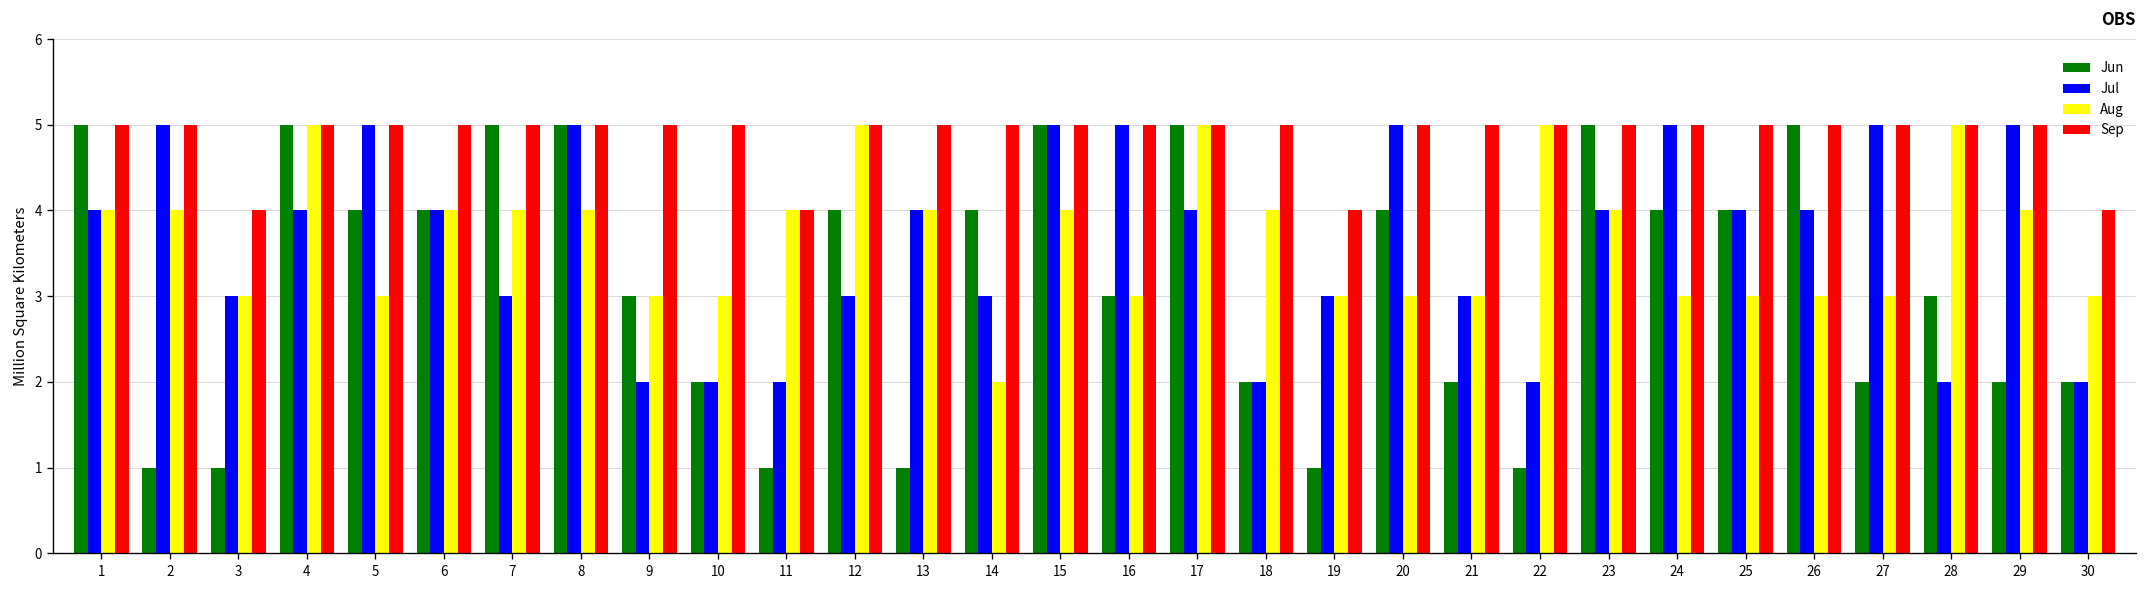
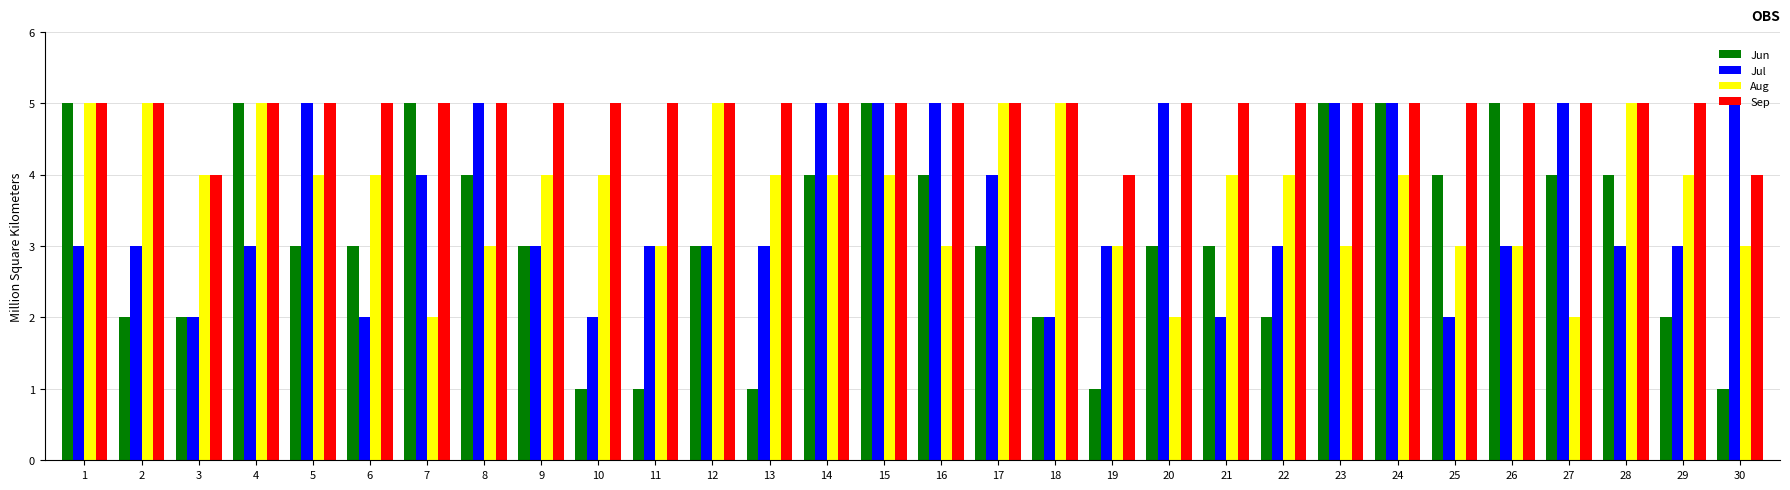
  {
    "Jun": {
      "1": 5,
-     "2": 1,
-     "3": 1,
+     "2": 2,
+     "3": 2,
      "4": 5,
-     "5": 4,
-     "6": 4,
+     "5": 3,
+     "6": 3,
      "7": 5,
-     "8": 5,
+     "8": 4,
      "9": 3,
-     "10": 2,
+     "10": 1,
      "11": 1,
-     "12": 4,
+     "12": 3,
      "13": 1,
      "14": 4,
      "15": 5,
-     "16": 3,
-     "17": 5,
+     "16": 4,
+     "17": 3,
      "18": 2,
      "19": 1,
-     "20": 4,
-     "21": 2,
-     "22": 1,
+     "20": 3,
+     "21": 3,
+     "22": 2,
      "23": 5,
-     "24": 4,
+     "24": 5,
      "25": 4,
      "26": 5,
-     "27": 2,
-     "28": 3,
+     "27": 4,
+     "28": 4,
      "29": 2,
-     "30": 2
+     "30": 1
    },
    "Jul": {
-     "1": 4,
-     "2": 5,
-     "3": 3,
-     "4": 4,
+     "1": 3,
+     "2": 3,
+     "3": 2,
+     "4": 3,
      "5": 5,
-     "6": 4,
-     "7": 3,
+     "6": 2,
+     "7": 4,
      "8": 5,
-     "9": 2,
+     "9": 3,
      "10": 2,
-     "11": 2,
+     "11": 3,
      "12": 3,
-     "13": 4,
-     "14": 3,
+     "13": 3,
+     "14": 5,
      "15": 5,
      "16": 5,
      "17": 4,
      "18": 2,
      "19": 3,
      "20": 5,
-     "21": 3,
-     "22": 2,
-     "23": 4,
+     "21": 2,
+     "22": 3,
+     "23": 5,
      "24": 5,
-     "25": 4,
-     "26": 4,
+     "25": 2,
+     "26": 3,
      "27": 5,
-     "28": 2,
-     "29": 5,
-     "30": 2
+     "28": 3,
+     "29": 3,
+     "30": 5
    },
    "Aug": {
-     "1": 4,
-     "2": 4,
-     "3": 3,
+     "1": 5,
+     "2": 5,
+     "3": 4,
      "4": 5,
-     "5": 3,
+     "5": 4,
      "6": 4,
-     "7": 4,
-     "8": 4,
-     "9": 3,
-     "10": 3,
-     "11": 4,
+     "7": 2,
+     "8": 3,
+     "9": 4,
+     "10": 4,
+     "11": 3,
      "12": 5,
      "13": 4,
-     "14": 2,
+     "14": 4,
      "15": 4,
      "16": 3,
      "17": 5,
-     "18": 4,
+     "18": 5,
      "19": 3,
-     "20": 3,
-     "21": 3,
-     "22": 5,
-     "23": 4,
-     "24": 3,
+     "20": 2,
+     "21": 4,
+     "22": 4,
+     "23": 3,
+     "24": 4,
      "25": 3,
      "26": 3,
-     "27": 3,
+     "27": 2,
      "28": 5,
      "29": 4,
      "30": 3
    },
    "Sep": {
      "1": 5,
      "2": 5,
      "3": 4,
      "4": 5,
      "5": 5,
      "6": 5,
      "7": 5,
      "8": 5,
      "9": 5,
      "10": 5,
-     "11": 4,
+     "11": 5,
      "12": 5,
      "13": 5,
      "14": 5,
      "15": 5,
      "16": 5,
      "17": 5,
      "18": 5,
      "19": 4,
      "20": 5,
      "21": 5,
      "22": 5,
      "23": 5,
      "24": 5,
      "25": 5,
      "26": 5,
      "27": 5,
      "28": 5,
      "29": 5,
      "30": 4
    }
  }
